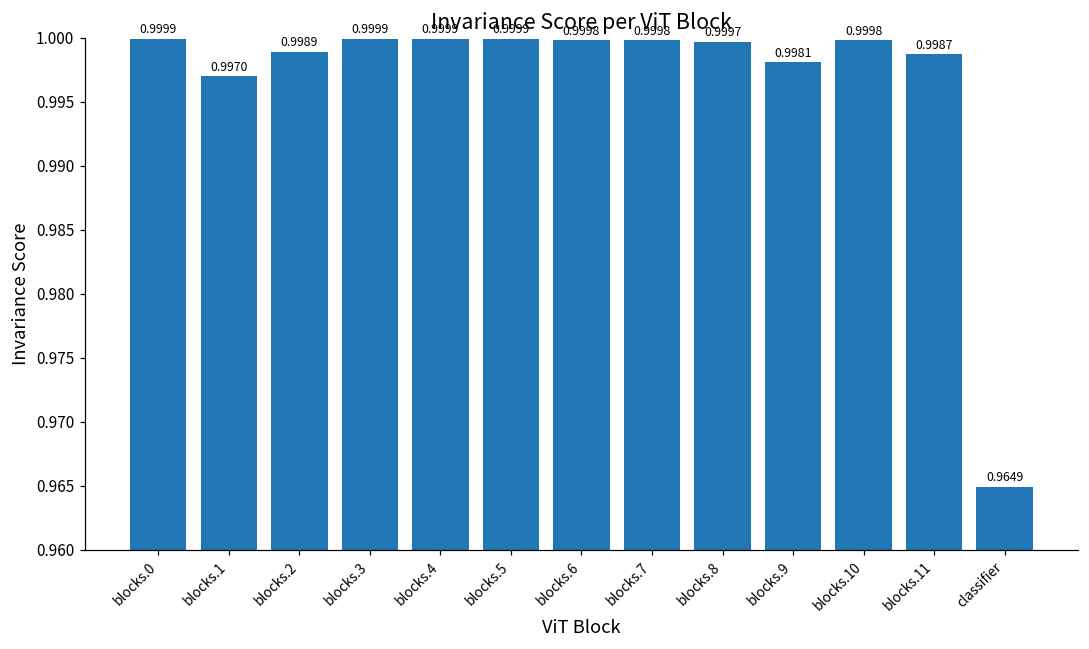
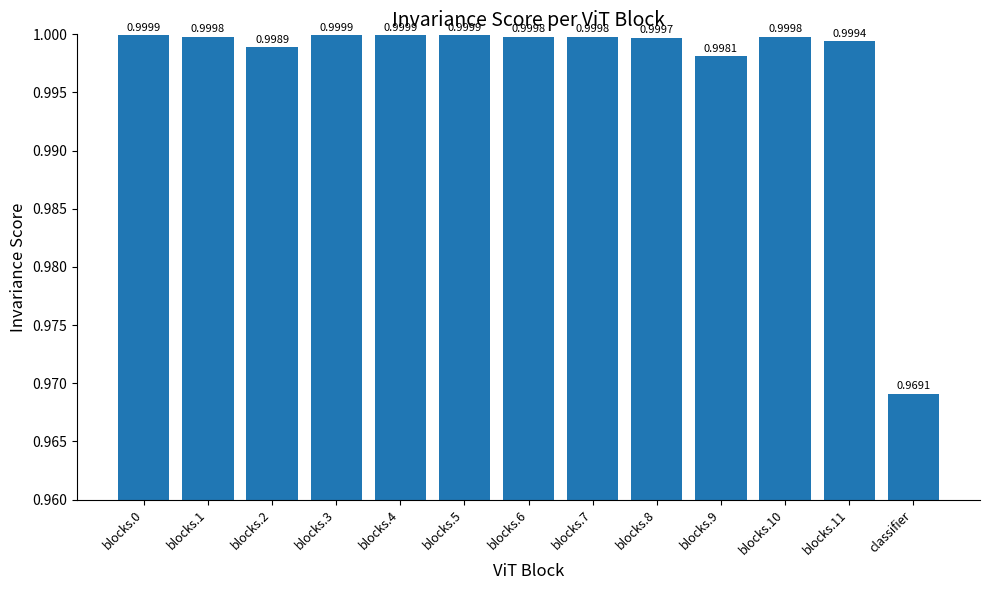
  {
    "blocks.0": 0.9999,
-   "blocks.1": 0.9970,
+   "blocks.1": 0.9998,
    "blocks.2": 0.9989,
    "blocks.3": 0.9999,
    "blocks.4": 0.9999,
    "blocks.5": 0.9999,
    "blocks.6": 0.9998,
    "blocks.7": 0.9998,
    "blocks.8": 0.9997,
    "blocks.9": 0.9981,
    "blocks.10": 0.9998,
-   "blocks.11": 0.9987,
-   "classifier": 0.9649
+   "blocks.11": 0.9994,
+   "classifier": 0.9691
  }
